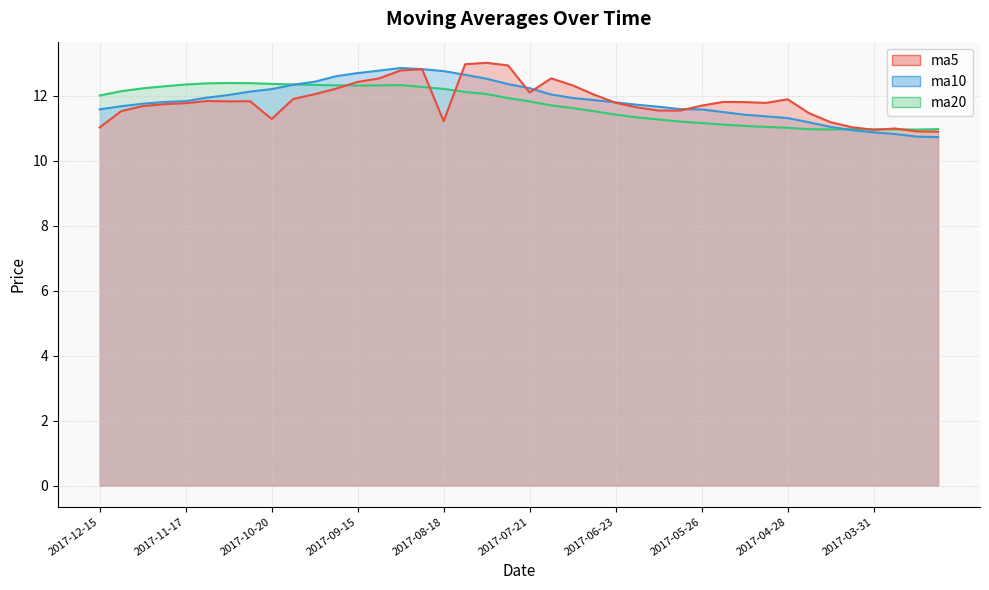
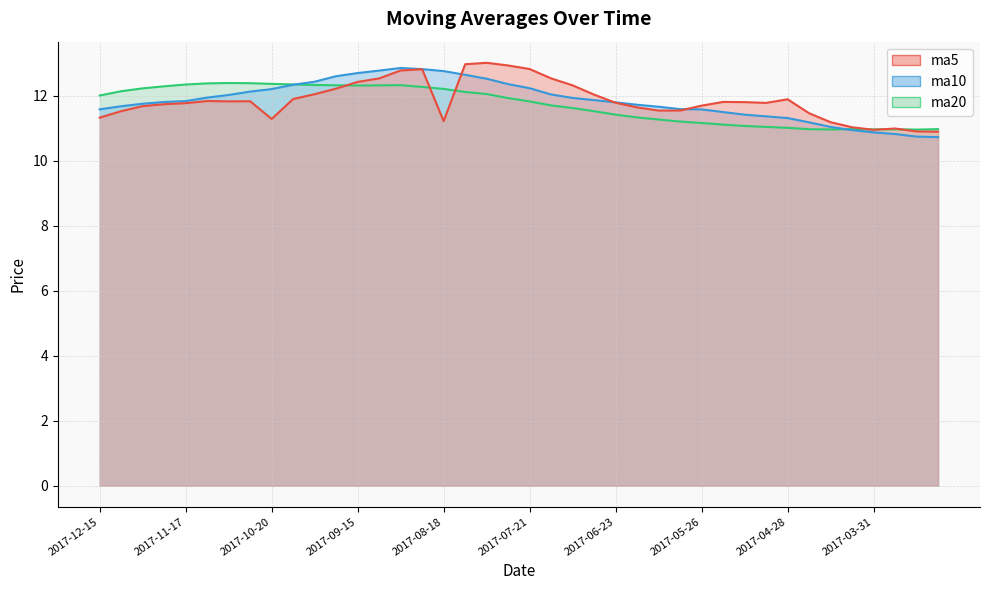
  {
    "ma5": {
-     "2017-12-15": 11.0,
+     "2017-12-15": 11.3,
      "2017-10-20": 11.3,
      "2017-09-15": 12.4,
      "2017-08-18": 11.2,
-     "2017-07-21": 12.1,
+     "2017-07-21": 12.8,
      "2017-05-26": 11.7,
      "2017-04-28": 11.9
    }
  }
